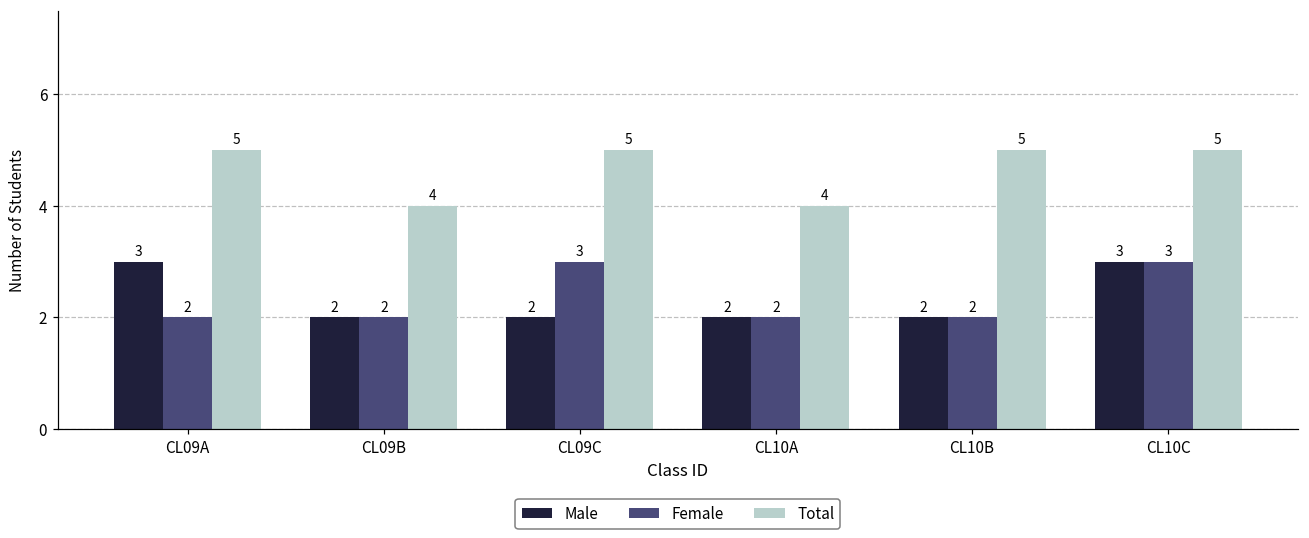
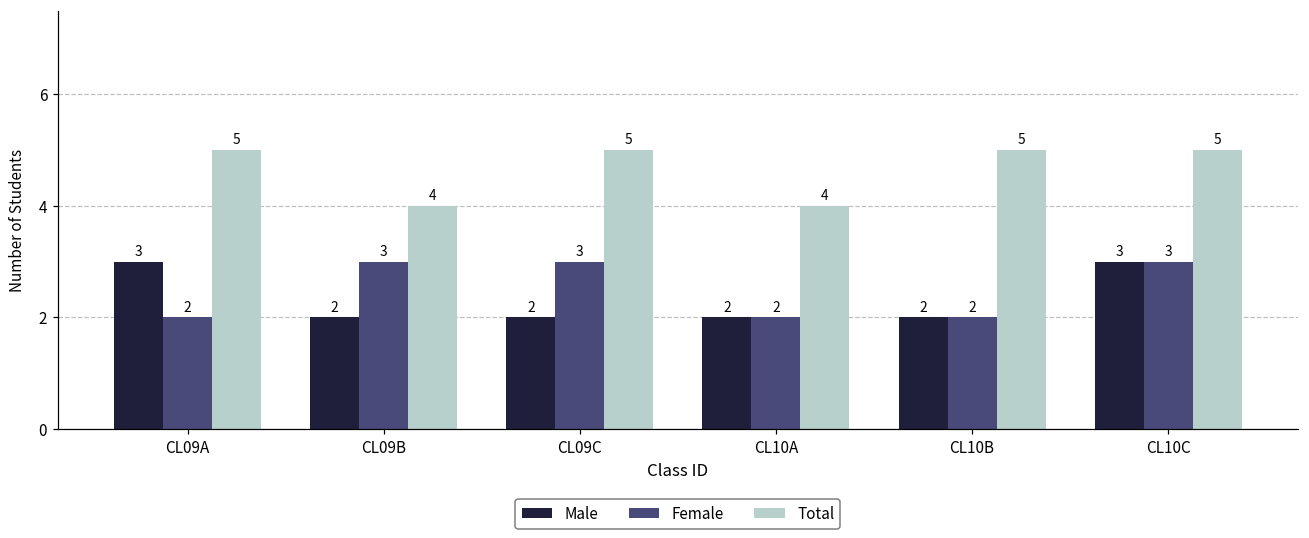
  {
    "Male": {
      "CL09A": 3,
      "CL09B": 2,
      "CL09C": 2,
      "CL10A": 2,
      "CL10B": 2,
      "CL10C": 3
    },
    "Female": {
      "CL09A": 2,
-     "CL09B": 2,
+     "CL09B": 3,
      "CL09C": 3,
      "CL10A": 2,
      "CL10B": 2,
      "CL10C": 3
    },
    "Total": {
      "CL09A": 5,
      "CL09B": 4,
      "CL09C": 5,
      "CL10A": 4,
      "CL10B": 5,
      "CL10C": 5
    }
  }
